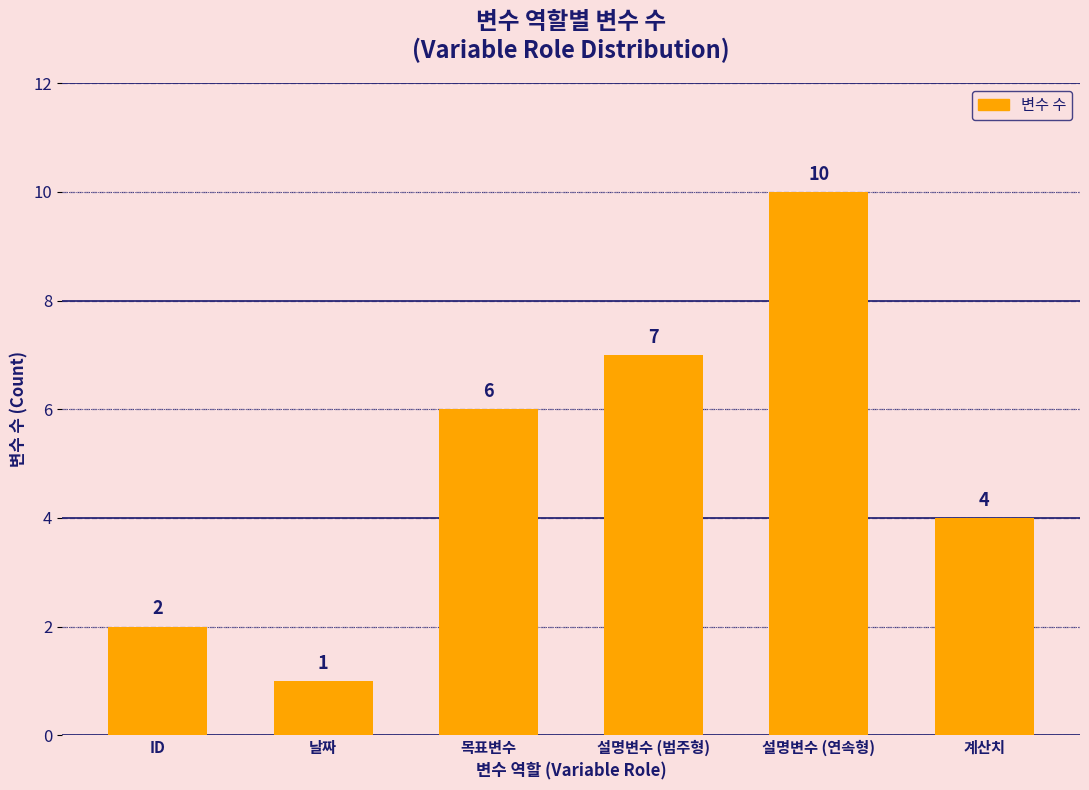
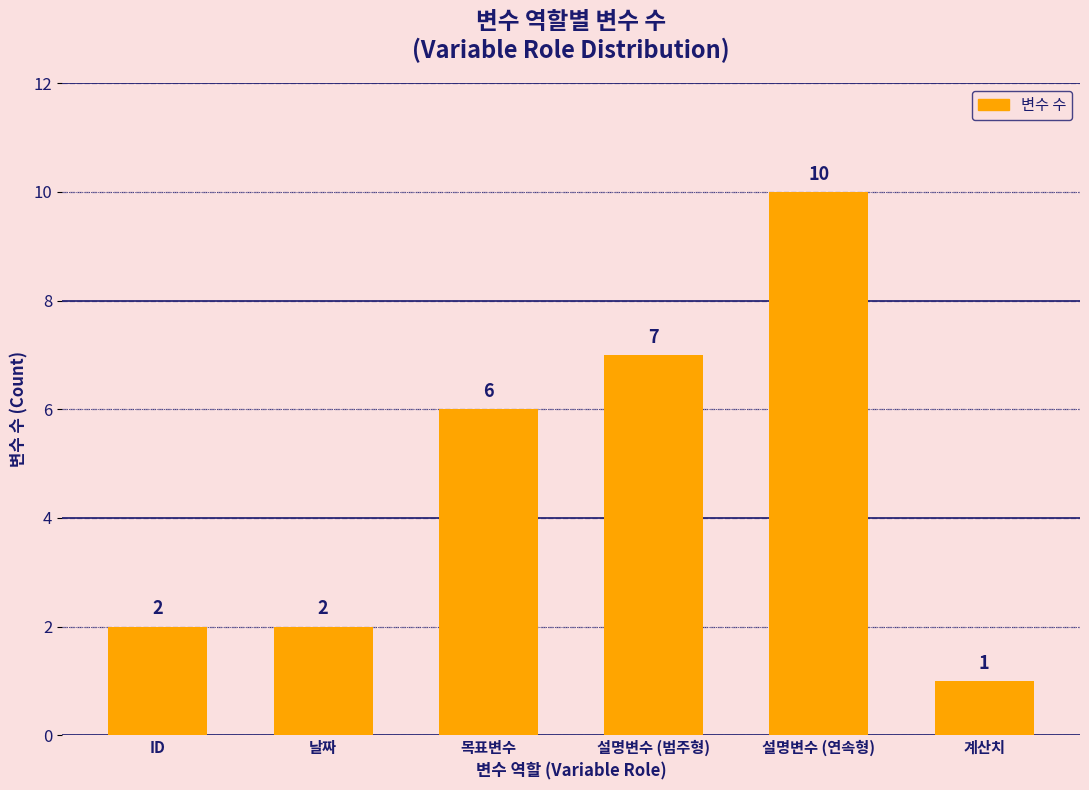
  {
    "ID": 2,
-   "날짜": 1,
+   "날짜": 2,
    "목표변수": 6,
    "설명변수 (범주형)": 7,
    "설명변수 (연속형)": 10,
-   "계산치": 4
+   "계산치": 1
  }
